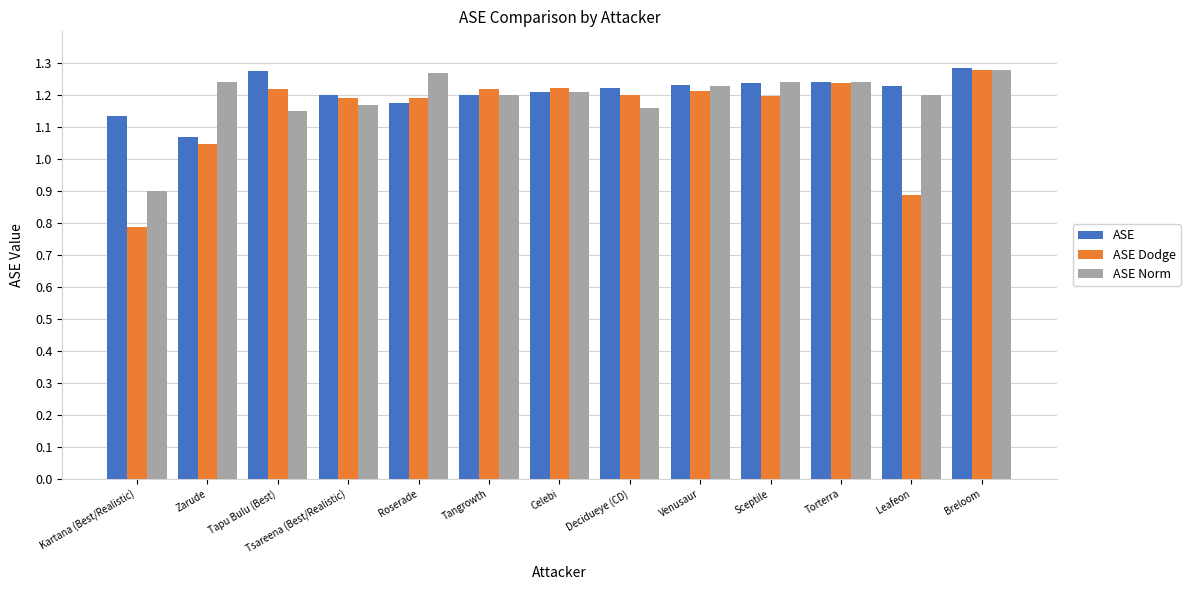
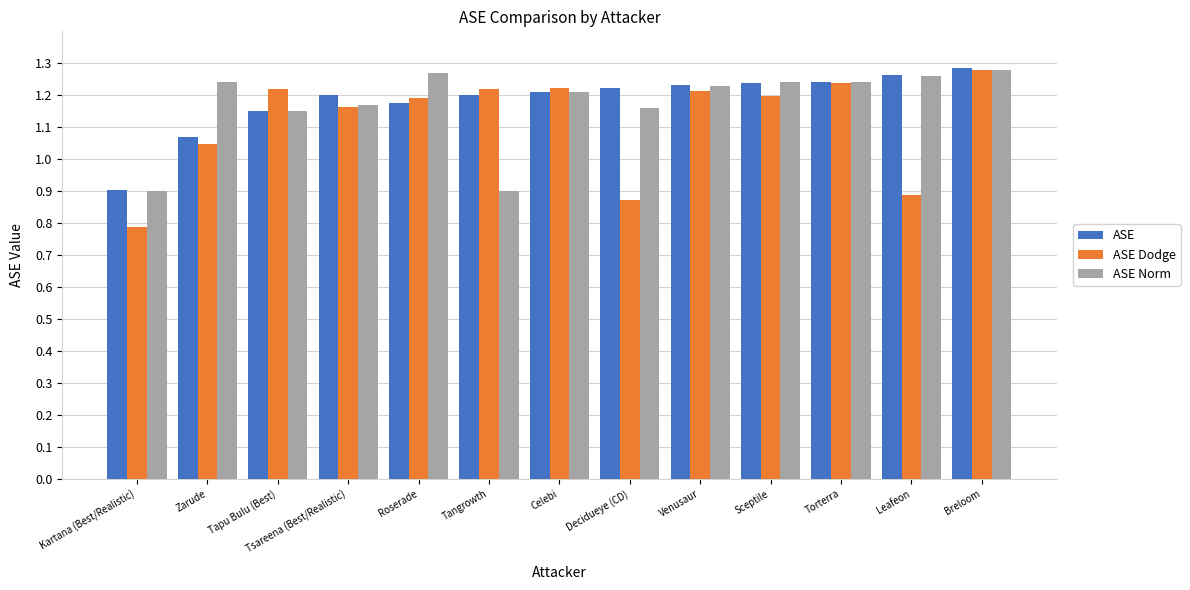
  {
    "ASE": {
-     "Kartana (Best/Realistic)": 1.13,
+     "Kartana (Best/Realistic)": 0.90,
      "Zarude": 1.07,
-     "Tapu Bulu (Best)": 1.28,
+     "Tapu Bulu (Best)": 1.15,
      "Tsareena (Best/Realistic)": 1.20,
      "Roserade": 1.18,
      "Tangrowth": 1.20,
      "Celebi": 1.21,
      "Decidueye (CD)": 1.22,
      "Venusaur": 1.23,
      "Sceptile": 1.24,
      "Torterra": 1.24,
-     "Leafeon": 1.23,
+     "Leafeon": 1.26,
      "Breloom": 1.28
    },
    "ASE Dodge": {
      "Kartana (Best/Realistic)": 0.79,
      "Zarude": 1.05,
      "Tapu Bulu (Best)": 1.22,
-     "Tsareena (Best/Realistic)": 1.19,
+     "Tsareena (Best/Realistic)": 1.16,
      "Roserade": 1.19,
      "Tangrowth": 1.22,
      "Celebi": 1.22,
-     "Decidueye (CD)": 1.20,
+     "Decidueye (CD)": 0.87,
      "Venusaur": 1.21,
      "Sceptile": 1.20,
      "Torterra": 1.24,
      "Leafeon": 0.89,
      "Breloom": 1.28
    },
    "ASE Norm": {
      "Kartana (Best/Realistic)": 0.90,
      "Zarude": 1.24,
      "Tapu Bulu (Best)": 1.15,
      "Tsareena (Best/Realistic)": 1.17,
      "Roserade": 1.27,
-     "Tangrowth": 1.2,
+     "Tangrowth": 0.9,
      "Celebi": 1.21,
      "Decidueye (CD)": 1.16,
      "Venusaur": 1.23,
      "Sceptile": 1.24,
      "Torterra": 1.24,
-     "Leafeon": 1.20,
+     "Leafeon": 1.26,
      "Breloom": 1.28
    }
  }
